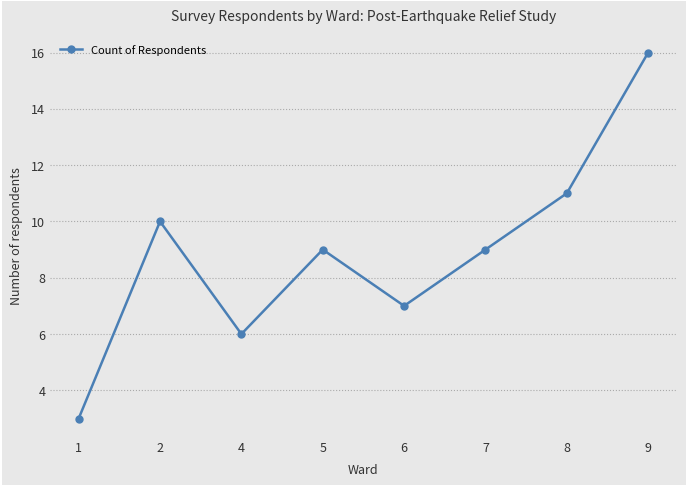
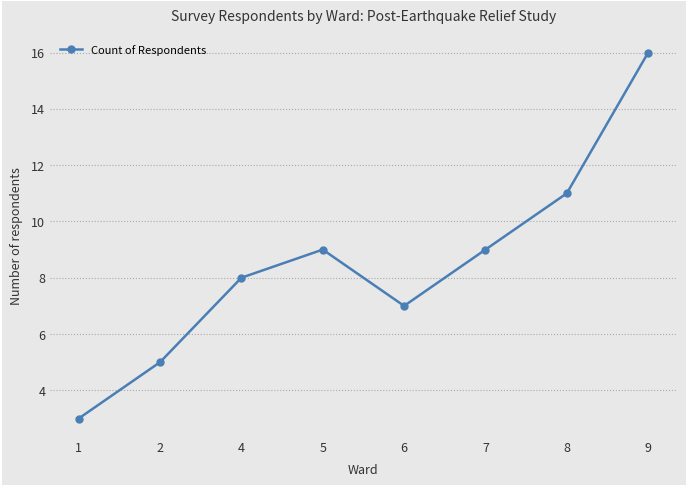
  {
    "1": 3,
-   "2": 10,
-   "4": 6,
+   "2": 5,
+   "4": 8,
    "5": 9,
    "6": 7,
    "7": 9,
    "8": 11,
    "9": 16
  }
